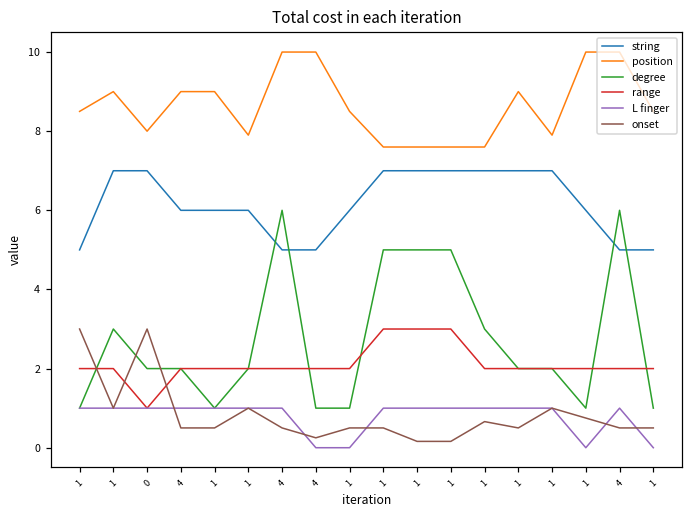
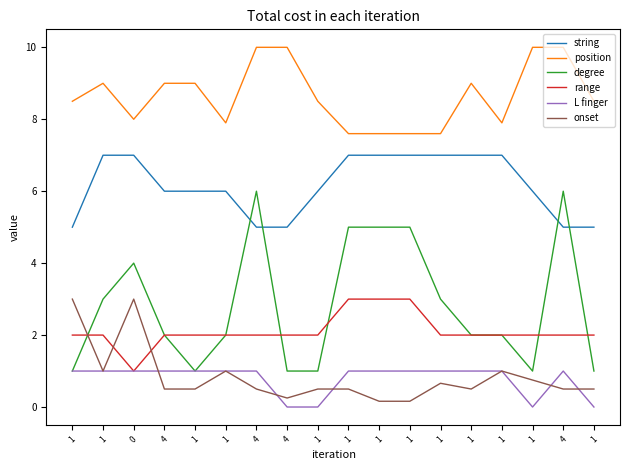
  {
    "string": {
      "0": 7
    },
    "position": {
      "0": 8
    },
    "degree": {
-     "0": 2
+     "0": 4
    },
    "onset": {
      "0": 3
    }
  }
